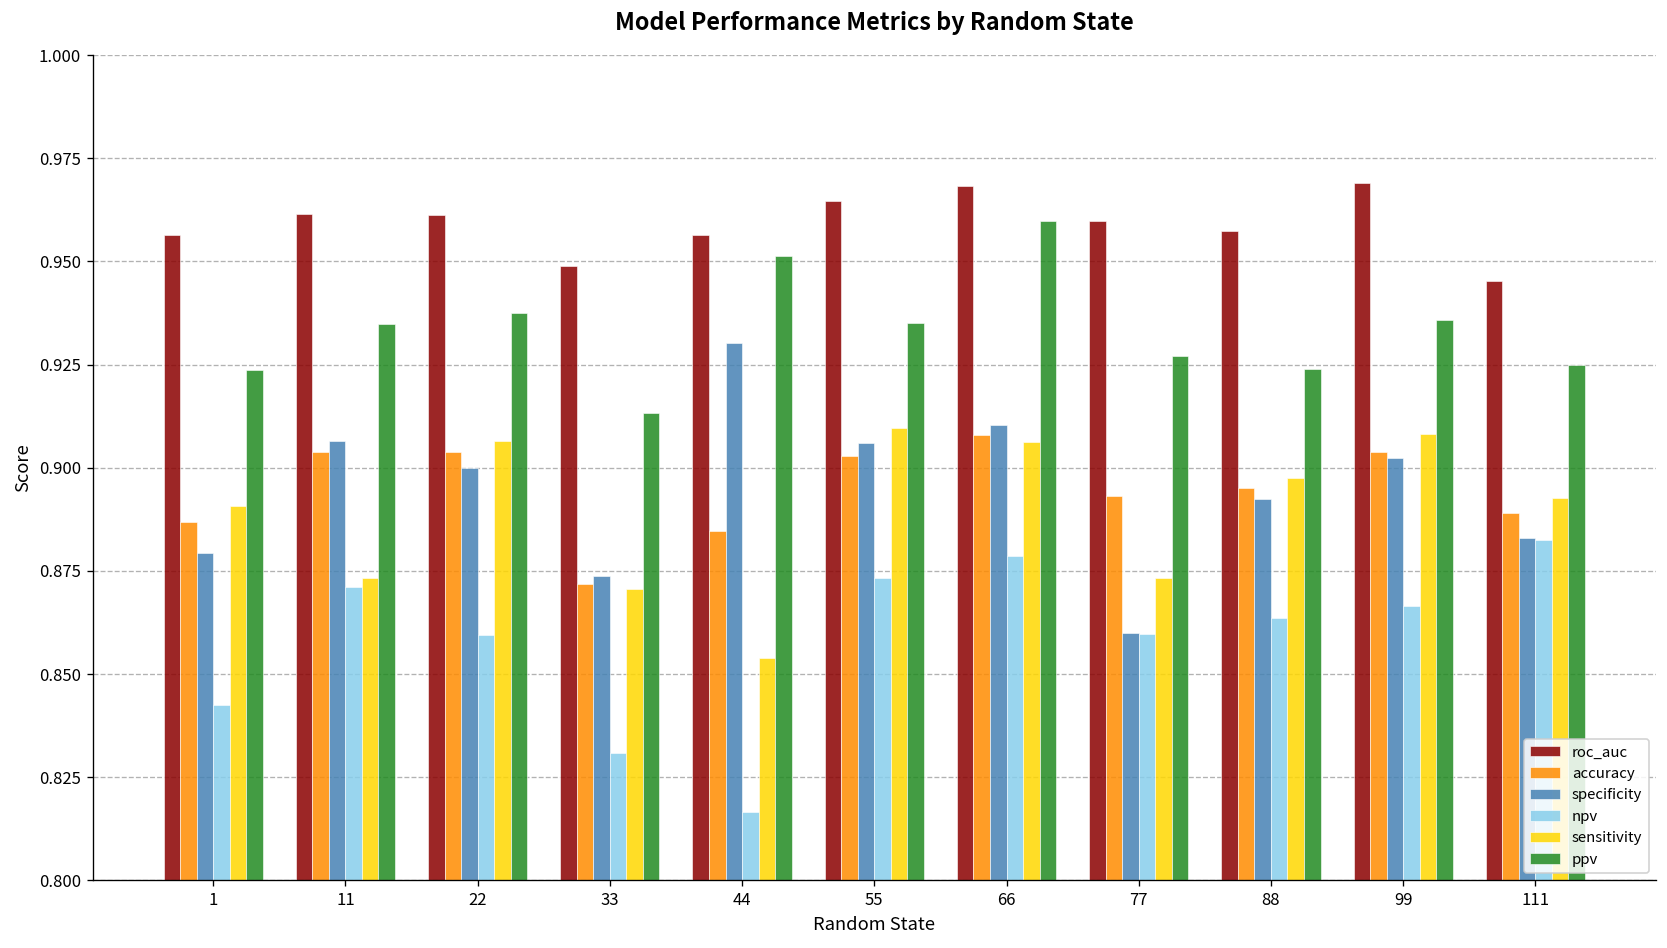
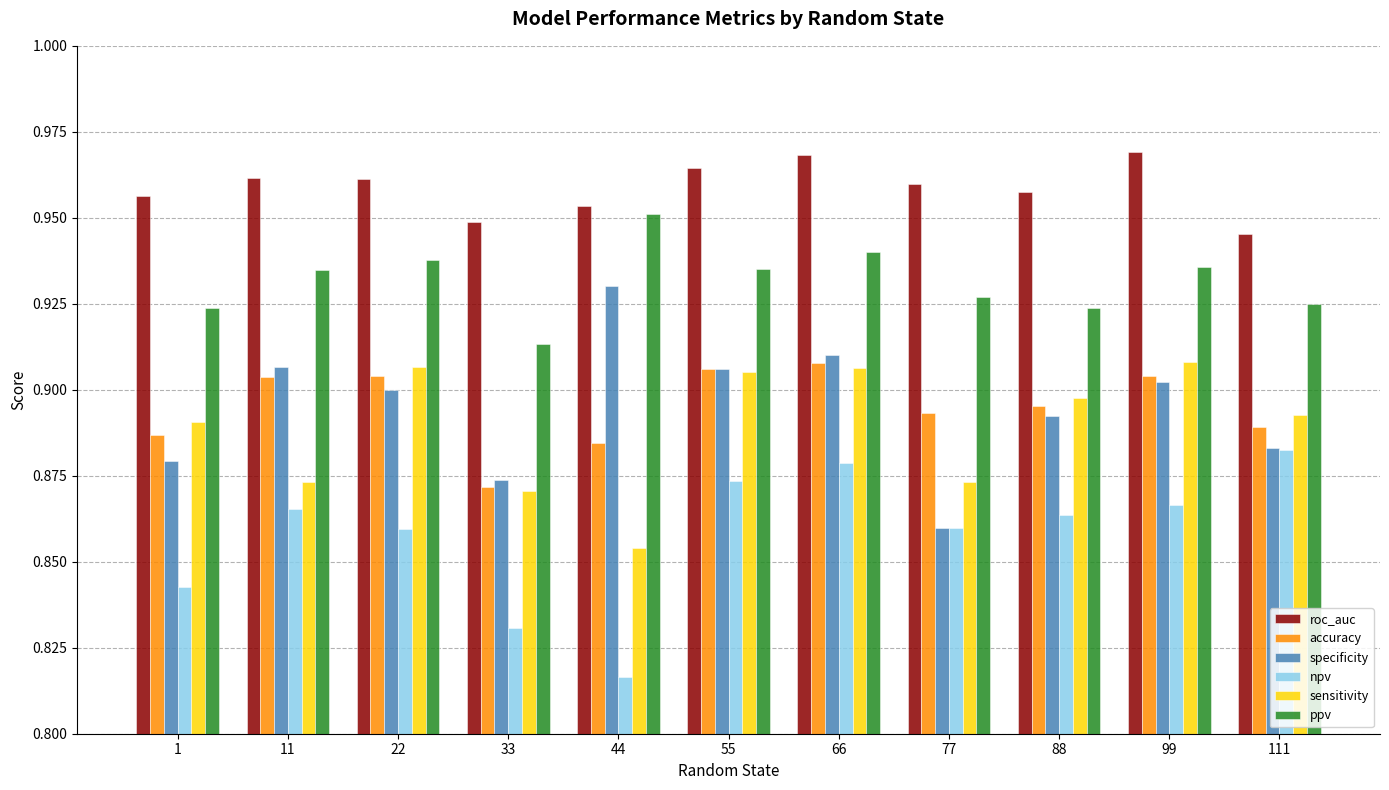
  {
    "roc_auc": {
      "1": 0.956,
      "11": 0.962,
      "22": 0.961,
      "33": 0.949,
-     "44": 0.956,
+     "44": 0.954,
      "55": 0.965,
      "66": 0.968,
      "77": 0.960,
      "88": 0.957,
      "99": 0.969,
      "111": 0.945
    },
    "accuracy": {
      "1": 0.887,
      "11": 0.904,
      "22": 0.904,
      "33": 0.872,
      "44": 0.885,
-     "55": 0.903,
+     "55": 0.906,
      "66": 0.908,
      "77": 0.893,
      "88": 0.895,
      "99": 0.904,
      "111": 0.889
    },
    "specificity": {
      "1": 0.879,
      "11": 0.907,
      "22": 0.900,
      "33": 0.874,
      "44": 0.930,
      "55": 0.906,
      "66": 0.910,
      "77": 0.860,
      "88": 0.892,
      "99": 0.902,
      "111": 0.883
    },
    "npv": {
      "1": 0.843,
-     "11": 0.871,
+     "11": 0.865,
      "22": 0.859,
      "33": 0.831,
      "44": 0.817,
      "55": 0.873,
      "66": 0.879,
      "77": 0.860,
      "88": 0.863,
      "99": 0.866,
      "111": 0.882
    },
    "sensitivity": {
      "1": 0.891,
      "11": 0.873,
      "22": 0.907,
      "33": 0.871,
      "44": 0.854,
-     "55": 0.910,
+     "55": 0.905,
      "66": 0.906,
      "77": 0.873,
      "88": 0.897,
      "99": 0.908,
      "111": 0.893
    },
    "ppv": {
      "1": 0.924,
      "11": 0.935,
      "22": 0.938,
      "33": 0.913,
      "44": 0.951,
      "55": 0.935,
-     "66": 0.960,
+     "66": 0.940,
      "77": 0.927,
      "88": 0.924,
      "99": 0.936,
      "111": 0.925
    }
  }
